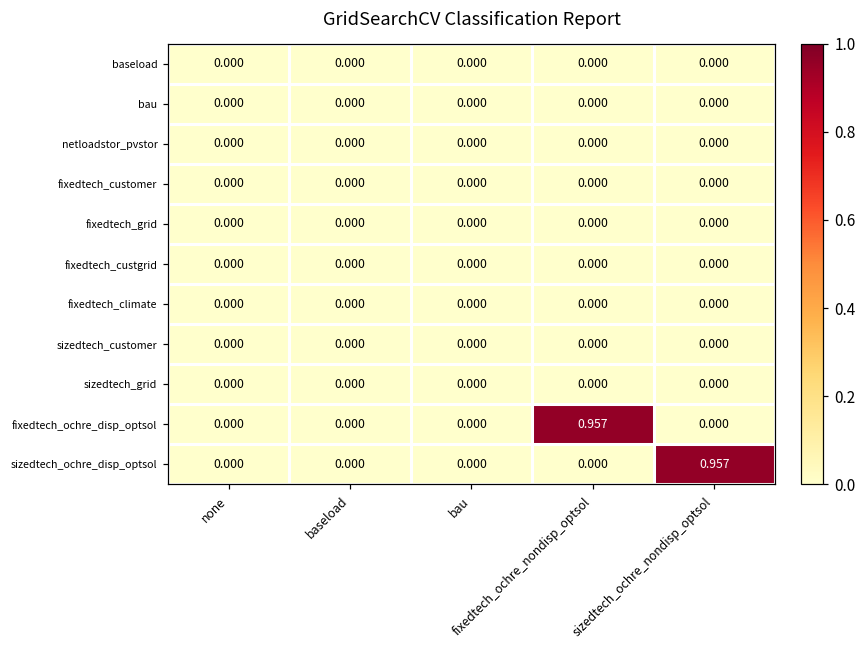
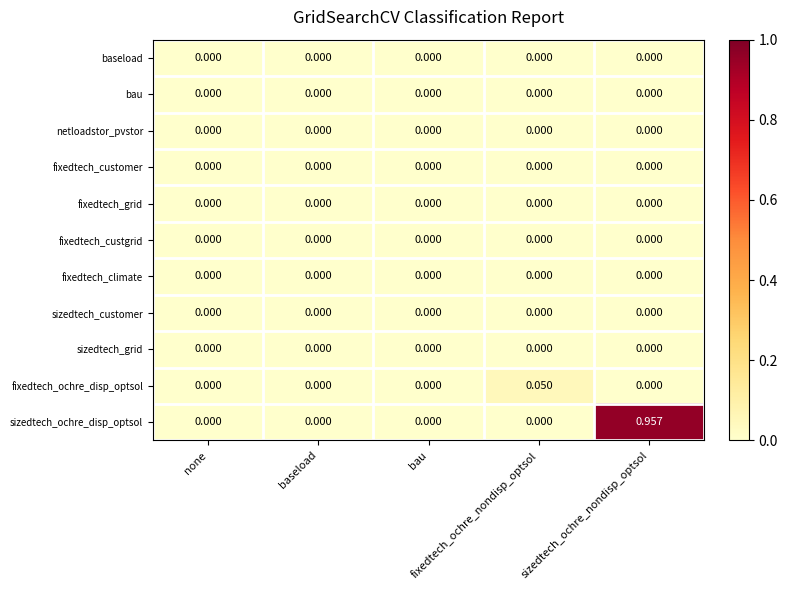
  {
    "baseload": {
      "none": 0.000,
      "baseload": 0.000,
      "bau": 0.000,
      "fixedtech_ochre_nondisp_optsol": 0.000,
      "sizedtech_ochre_nondisp_optsol": 0.000
    },
    "bau": {
      "none": 0.000,
      "baseload": 0.000,
      "bau": 0.000,
      "fixedtech_ochre_nondisp_optsol": 0.000,
      "sizedtech_ochre_nondisp_optsol": 0.000
    },
    "netloadstor_pvstor": {
      "none": 0.000,
      "baseload": 0.000,
      "bau": 0.000,
      "fixedtech_ochre_nondisp_optsol": 0.000,
      "sizedtech_ochre_nondisp_optsol": 0.000
    },
    "fixedtech_customer": {
      "none": 0.000,
      "baseload": 0.000,
      "bau": 0.000,
      "fixedtech_ochre_nondisp_optsol": 0.000,
      "sizedtech_ochre_nondisp_optsol": 0.000
    },
    "fixedtech_grid": {
      "none": 0.000,
      "baseload": 0.000,
      "bau": 0.000,
      "fixedtech_ochre_nondisp_optsol": 0.000,
      "sizedtech_ochre_nondisp_optsol": 0.000
    },
    "fixedtech_custgrid": {
      "none": 0.000,
      "baseload": 0.000,
      "bau": 0.000,
      "fixedtech_ochre_nondisp_optsol": 0.000,
      "sizedtech_ochre_nondisp_optsol": 0.000
    },
    "fixedtech_climate": {
      "none": 0.000,
      "baseload": 0.000,
      "bau": 0.000,
      "fixedtech_ochre_nondisp_optsol": 0.000,
      "sizedtech_ochre_nondisp_optsol": 0.000
    },
    "sizedtech_customer": {
      "none": 0.000,
      "baseload": 0.000,
      "bau": 0.000,
      "fixedtech_ochre_nondisp_optsol": 0.000,
      "sizedtech_ochre_nondisp_optsol": 0.000
    },
    "sizedtech_grid": {
      "none": 0.000,
      "baseload": 0.000,
      "bau": 0.000,
      "fixedtech_ochre_nondisp_optsol": 0.000,
      "sizedtech_ochre_nondisp_optsol": 0.000
    },
    "fixedtech_ochre_disp_optsol": {
      "none": 0.000,
      "baseload": 0.000,
      "bau": 0.000,
-     "fixedtech_ochre_nondisp_optsol": 0.957,
+     "fixedtech_ochre_nondisp_optsol": 0.050,
      "sizedtech_ochre_nondisp_optsol": 0.000
    },
    "sizedtech_ochre_disp_optsol": {
      "none": 0.000,
      "baseload": 0.000,
      "bau": 0.000,
      "fixedtech_ochre_nondisp_optsol": 0.000,
      "sizedtech_ochre_nondisp_optsol": 0.957
    }
  }
